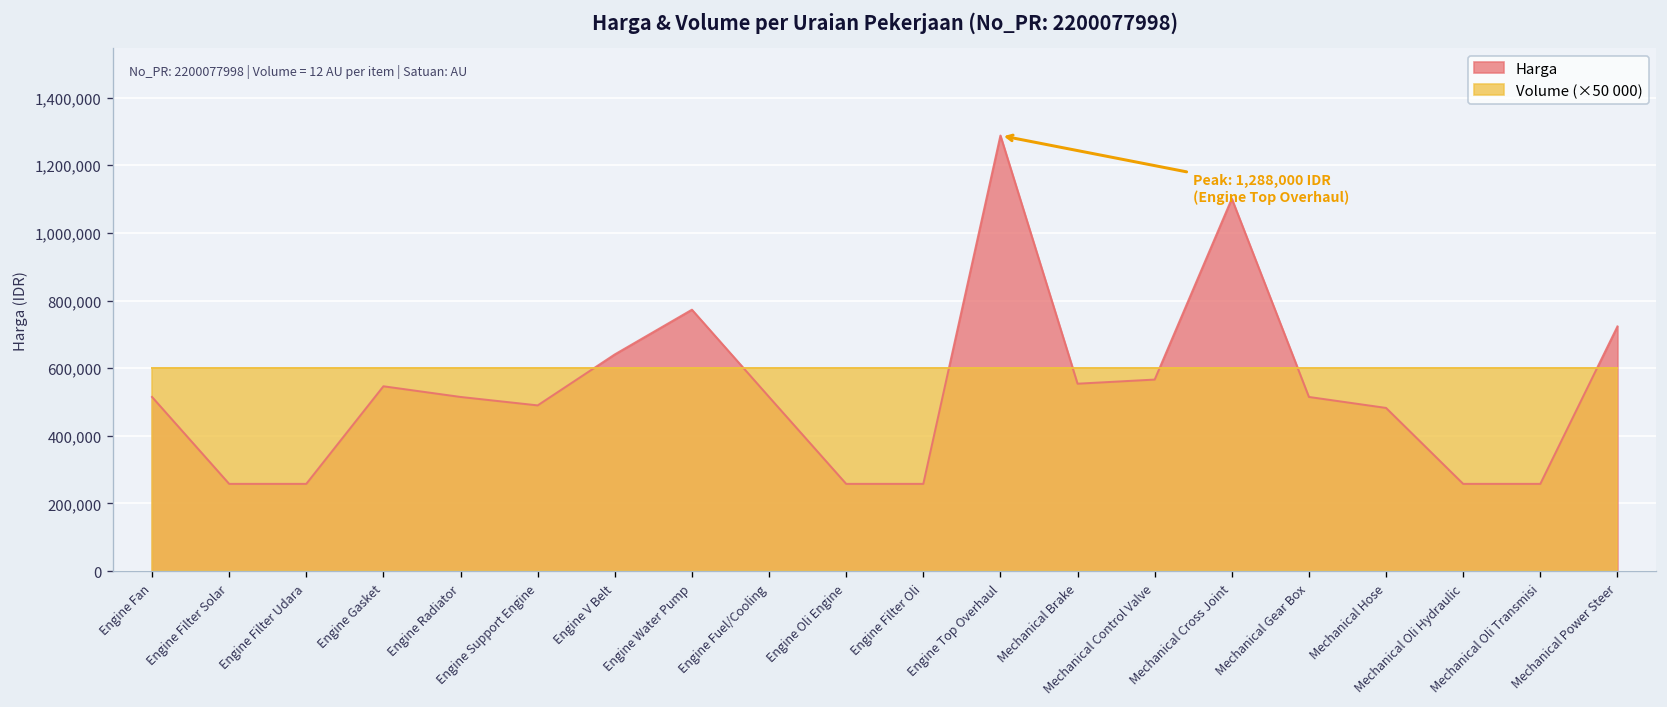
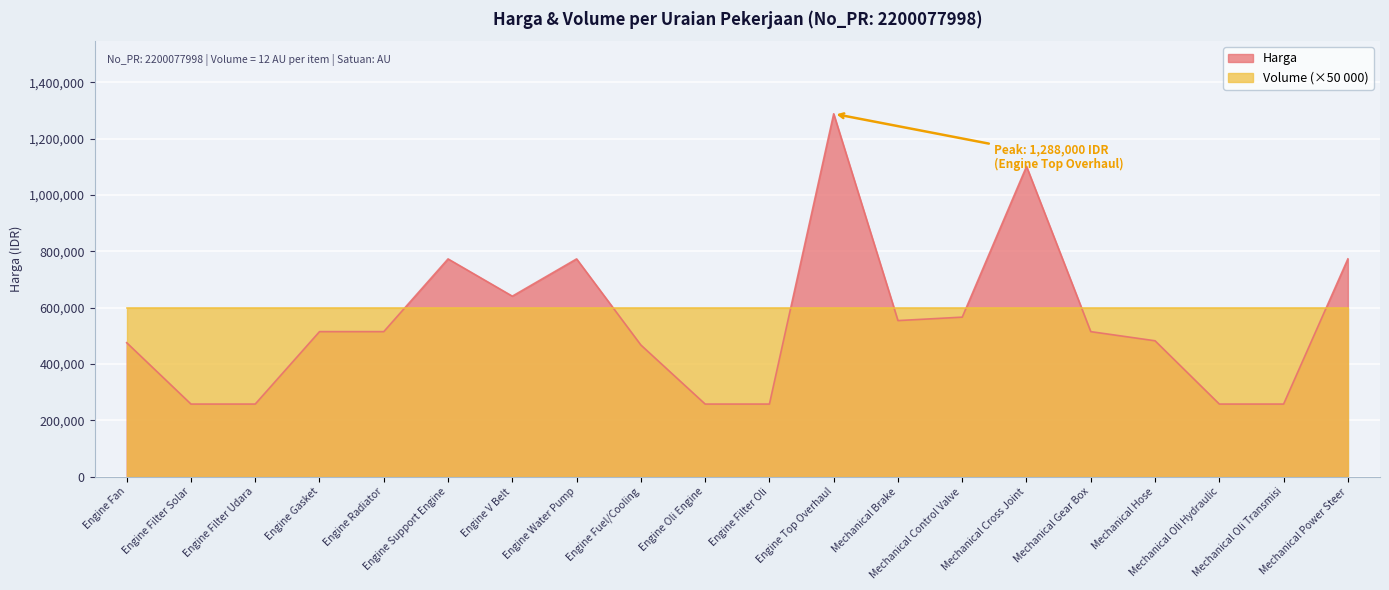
  {
    "Harga": {
-     "Engine Fan": "520,000",
+     "Engine Fan": "480,000",
      "Engine Filter Solar": "260,000",
      "Engine Filter Udara": "260,000",
-     "Engine Gasket": "550,000",
+     "Engine Gasket": "520,000",
      "Engine Radiator": "520,000",
-     "Engine Support Engine": "490,000",
+     "Engine Support Engine": "770,000",
      "Engine V Belt": "640,000",
      "Engine Water Pump": "770,000",
-     "Engine Fuel/Cooling": "520,000",
+     "Engine Fuel/Cooling": "470,000",
      "Engine Oli Engine": "260,000",
      "Engine Filter Oli": "260,000",
      "Engine Top Overhaul": "1,290,000",
      "Mechanical Brake": "550,000",
      "Mechanical Control Valve": "570,000",
      "Mechanical Gear Box": "520,000",
      "Mechanical Hose": "480,000",
      "Mechanical Oli Hydraulic": "260,000",
      "Mechanical Oli Transmisi": "260,000",
-     "Mechanical Power Steer": "720,000"
+     "Mechanical Power Steer": "770,000"
    },
    "Volume (×50 000)": {
      "Engine Fan": "600,000",
      "Engine Filter Solar": "600,000",
      "Engine Filter Udara": "600,000",
      "Engine Gasket": "600,000",
      "Engine Radiator": "600,000",
      "Engine Support Engine": "600,000",
      "Engine V Belt": "600,000",
      "Engine Water Pump": "600,000",
      "Engine Fuel/Cooling": "600,000",
      "Engine Oli Engine": "600,000",
      "Engine Filter Oli": "600,000",
      "Engine Top Overhaul": "600,000",
      "Mechanical Brake": "600,000",
      "Mechanical Control Valve": "600,000",
      "Mechanical Cross Joint": "600,000",
      "Mechanical Gear Box": "600,000",
      "Mechanical Hose": "600,000",
      "Mechanical Oli Hydraulic": "600,000",
      "Mechanical Oli Transmisi": "600,000",
      "Mechanical Power Steer": "600,000"
    }
  }
